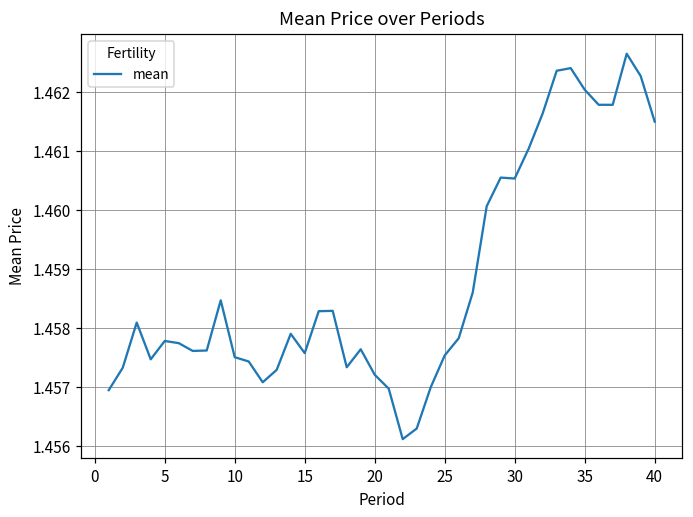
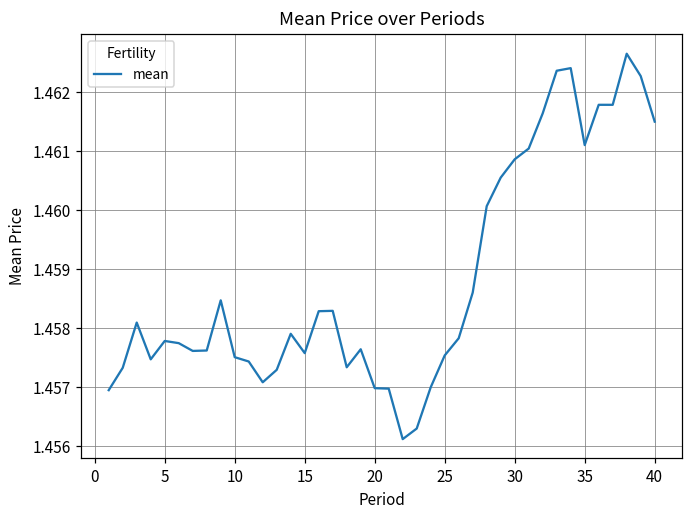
  {
    "5": 1.4578,
    "10": 1.4575,
    "15": 1.4576,
-   "20": 1.4572,
+   "20": 1.4570,
    "25": 1.4575,
-   "30": 1.4605,
-   "35": 1.4620,
+   "30": 1.4609,
+   "35": 1.4611,
    "40": 1.4615
  }
